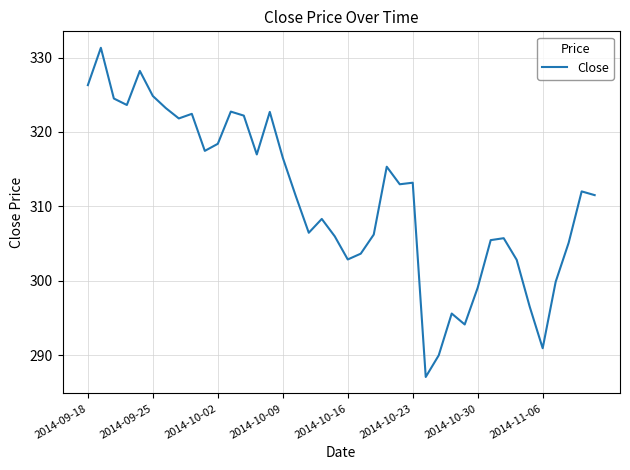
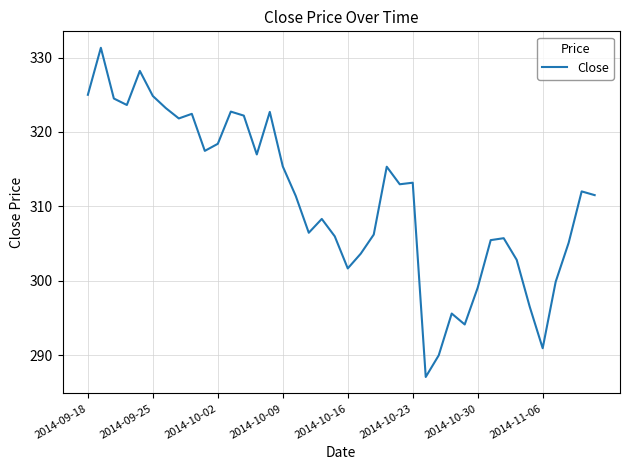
  {
-   "2014-09-18": 326,
+   "2014-09-18": 325,
    "2014-09-25": 325,
    "2014-10-02": 318,
-   "2014-10-09": 317,
-   "2014-10-16": 303,
+   "2014-10-09": 315,
+   "2014-10-16": 302,
    "2014-10-23": 313,
    "2014-10-30": 299,
    "2014-11-06": 291
  }
